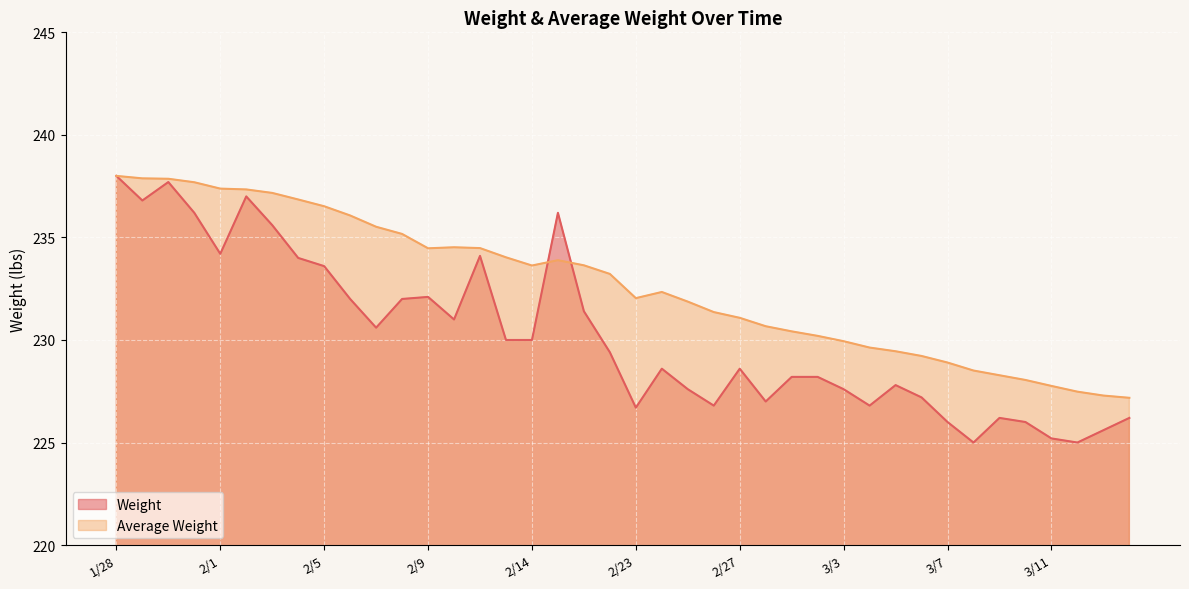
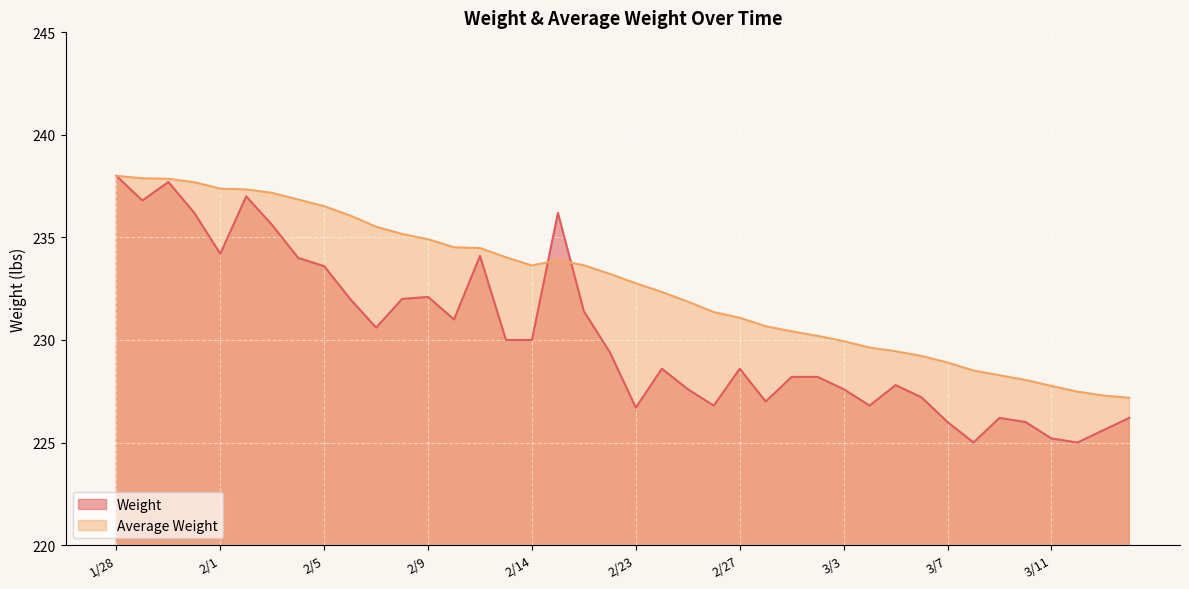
  {
    "Weight": {
      "2/1": 234.2,
      "2/5": 233.6,
      "2/9": 232.1,
      "2/14": 230.0,
      "2/23": 226.7,
      "2/27": 228.6,
      "3/3": 227.6,
      "3/7": 226.0,
      "3/11": 225.2
    },
    "Average Weight": {
      "2/1": 237.4,
      "2/5": 236.5,
-     "2/9": 234.5,
+     "2/9": 234.9,
      "2/14": 233.6,
-     "2/23": 232.0,
+     "2/23": 232.8,
      "2/27": 231.1,
      "3/3": 229.9,
      "3/7": 228.9,
      "3/11": 227.8
    }
  }
